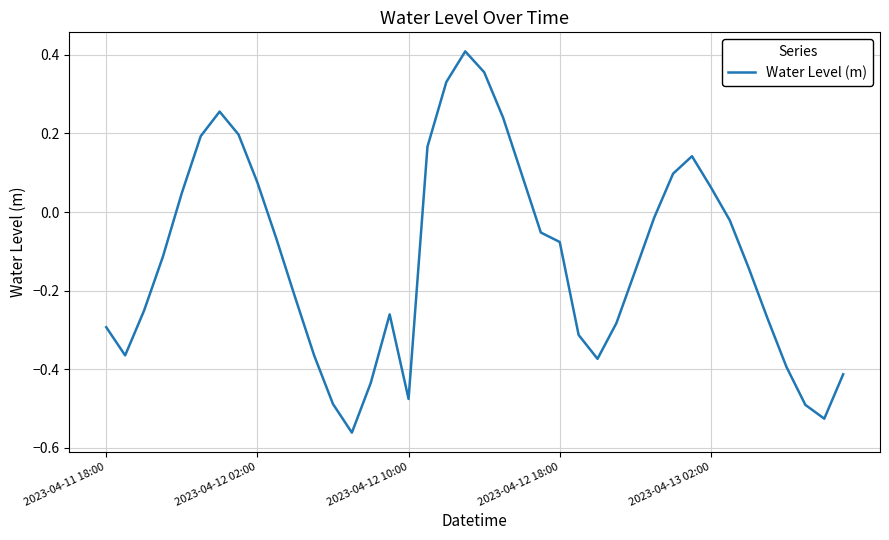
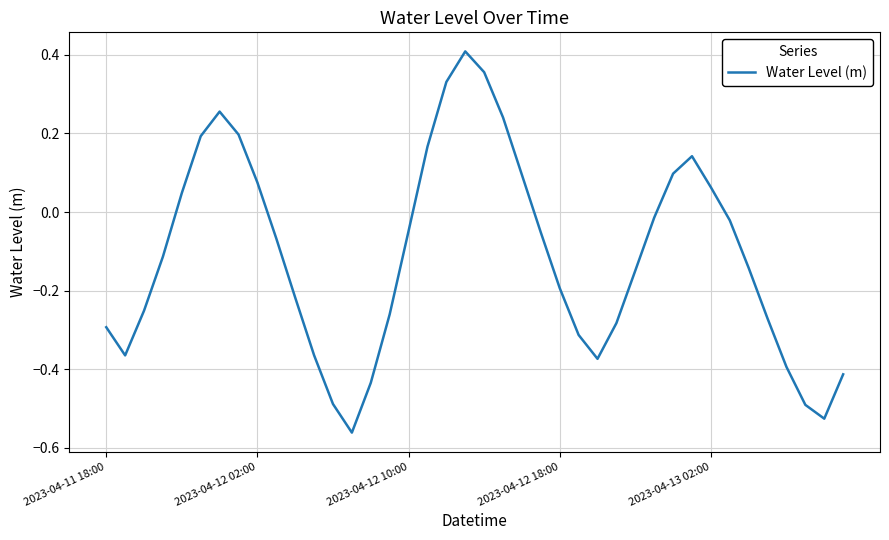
  {
    "2023-04-11 18:00": -0.29,
    "2023-04-12 02:00": 0.08,
-   "2023-04-12 10:00": -0.48,
-   "2023-04-12 18:00": -0.08,
+   "2023-04-12 10:00": -0.05,
+   "2023-04-12 18:00": -0.19,
    "2023-04-13 02:00": 0.06
  }
